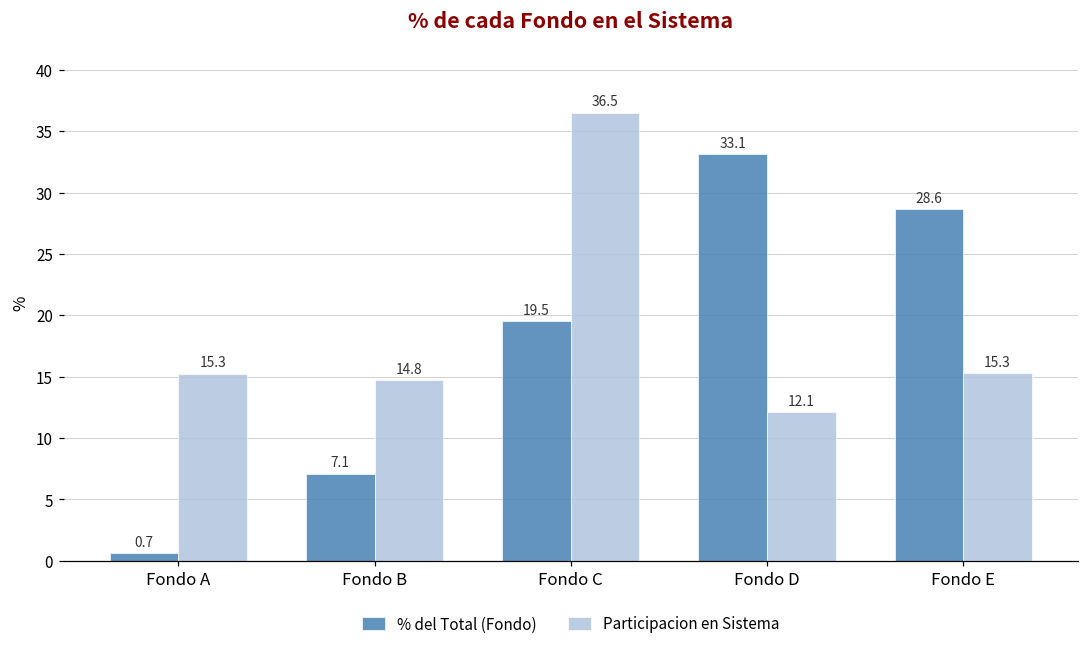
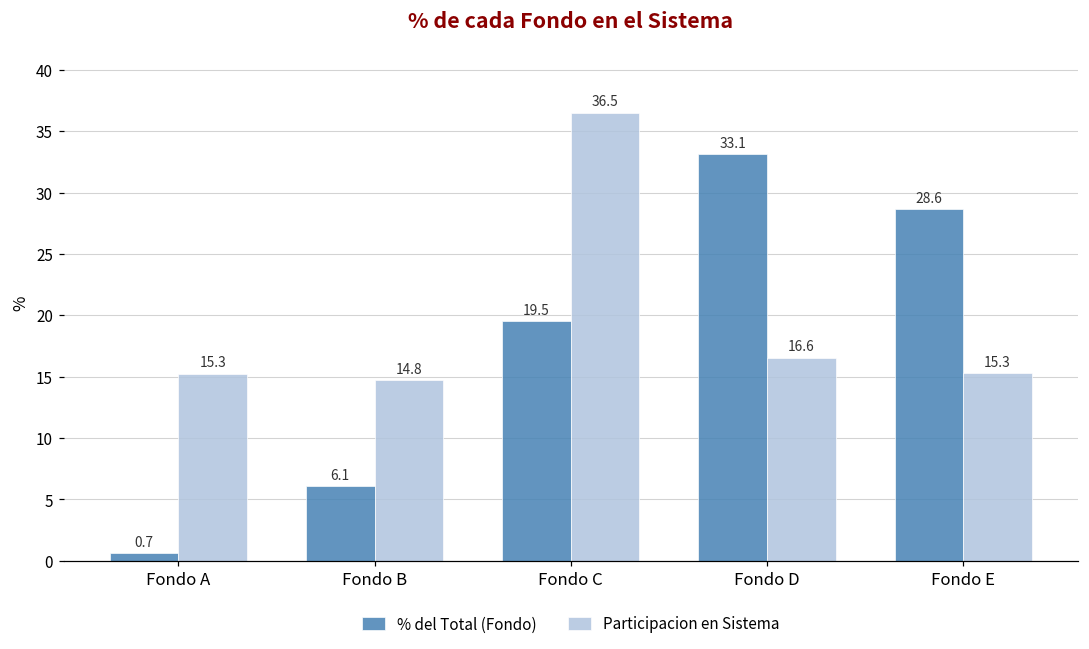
  {
    "% del Total (Fondo)": {
-     "Fondo B": 7.1
+     "Fondo B": 6.1
    },
    "Participacion en Sistema": {
-     "Fondo D": 12.1
+     "Fondo D": 16.6
    }
  }
